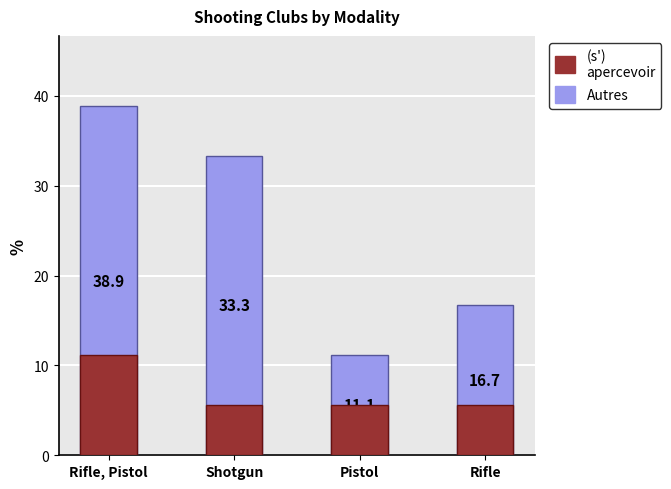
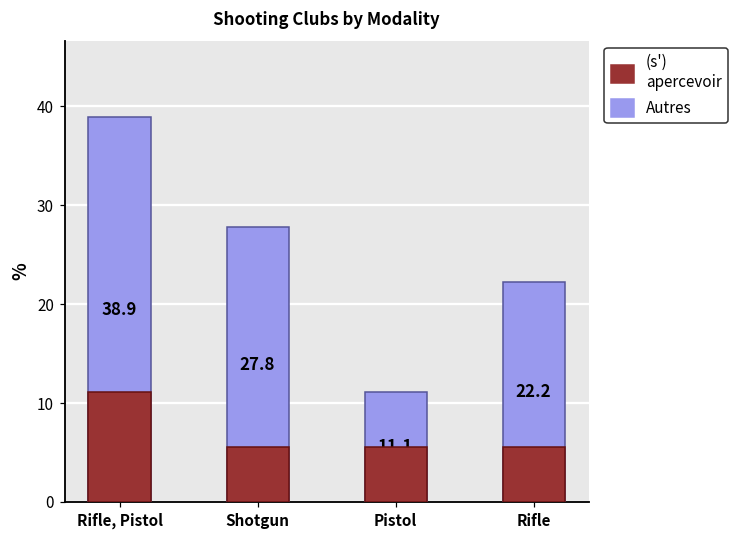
  {
    "Autres": {
      "Rifle, Pistol": 38.9,
-     "Shotgun": 33.3,
-     "Rifle": 16.7
+     "Shotgun": 27.8,
+     "Rifle": 22.2
    }
  }
